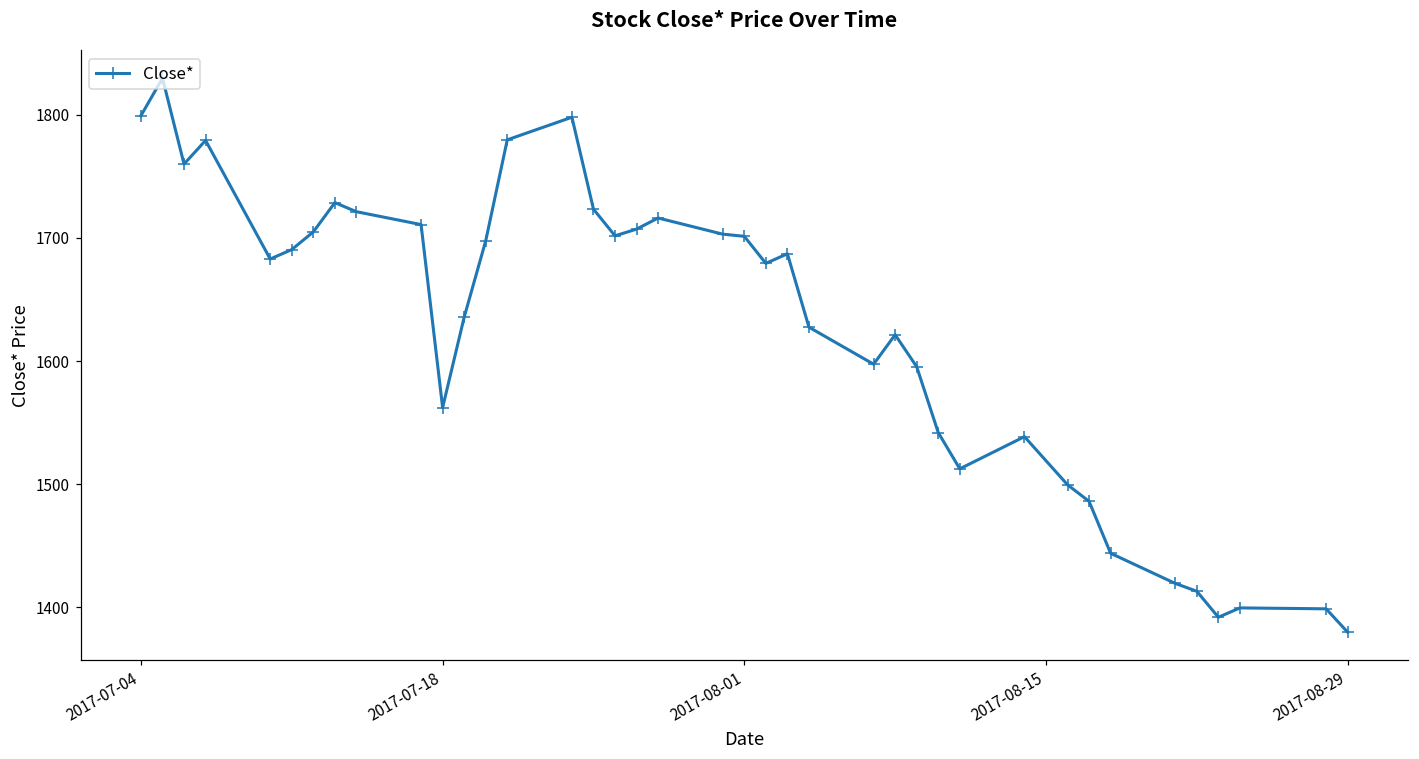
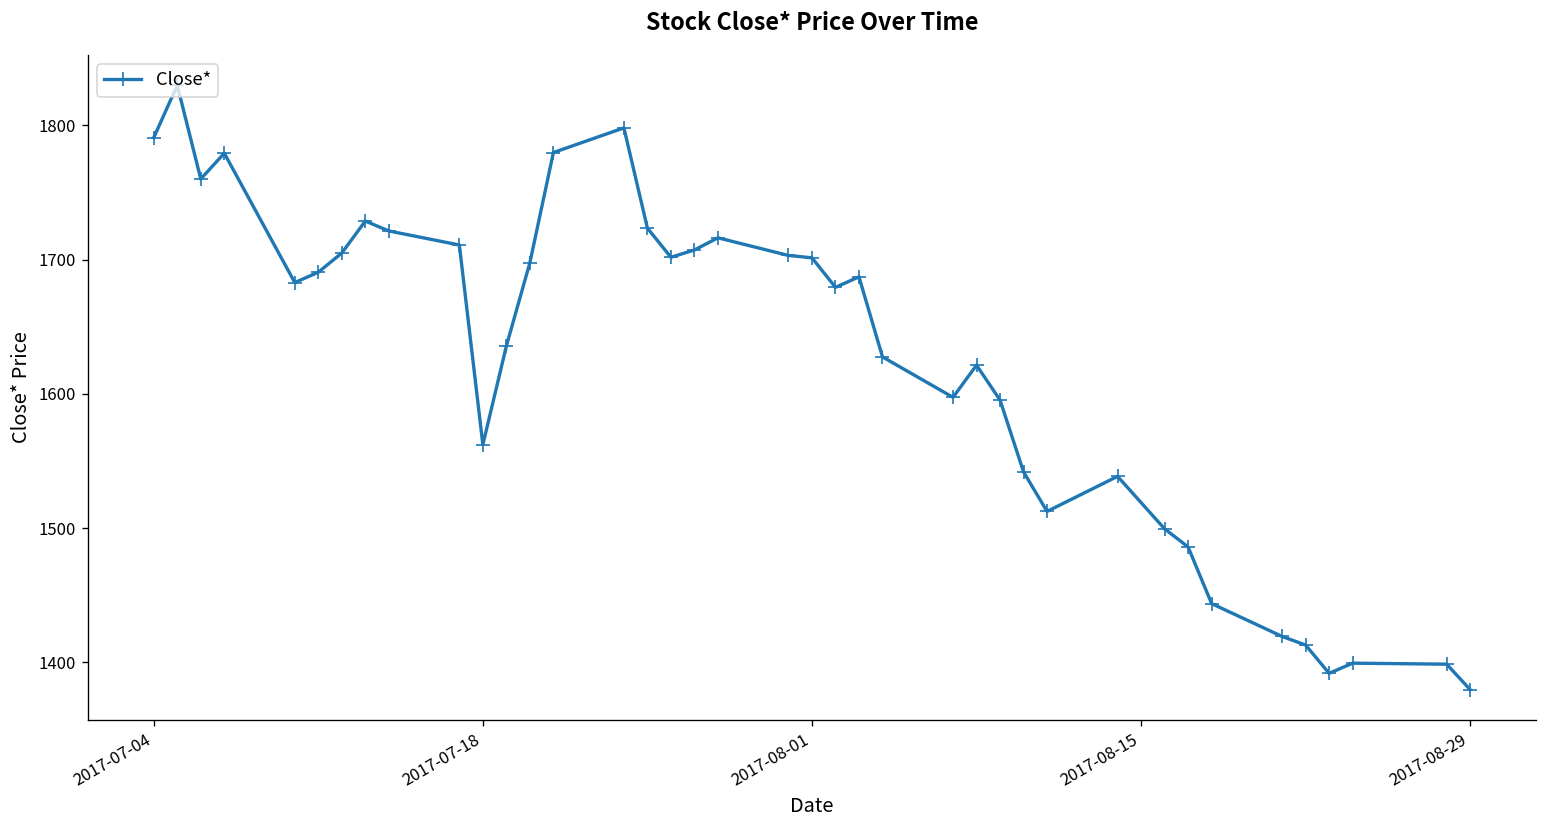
  {
-   "2017-07-04": 1799,
+   "2017-07-04": 1791,
    "2017-07-18": 1562,
    "2017-08-01": 1701,
    "2017-08-29": 1380
  }
